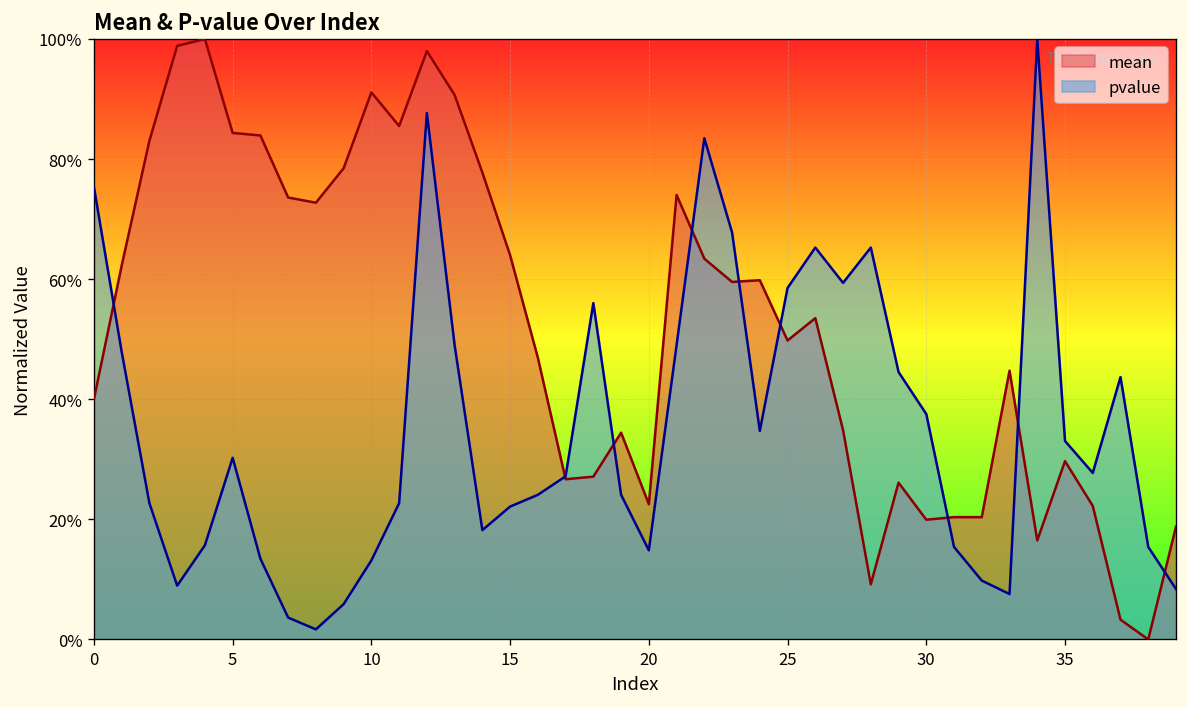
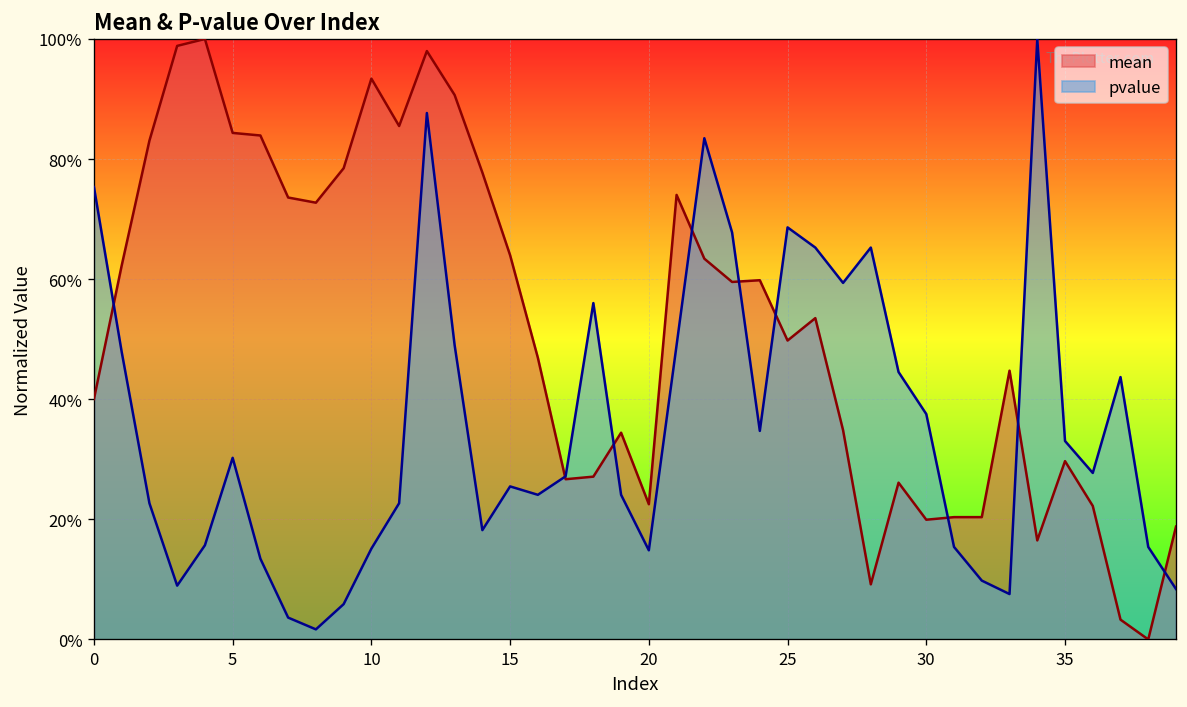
  {
    "mean": {
      "0": "40%",
      "5": "84%",
-     "10": "91%",
+     "10": "93%",
      "15": "64%",
      "20": "23%",
      "25": "50%",
      "30": "20%",
      "35": "30%"
    },
    "pvalue": {
      "0": "75%",
      "5": "30%",
-     "10": "13%",
-     "15": "22%",
+     "10": "15%",
+     "15": "25%",
      "20": "15%",
-     "25": "59%",
+     "25": "69%",
      "30": "38%",
      "35": "33%"
    }
  }
